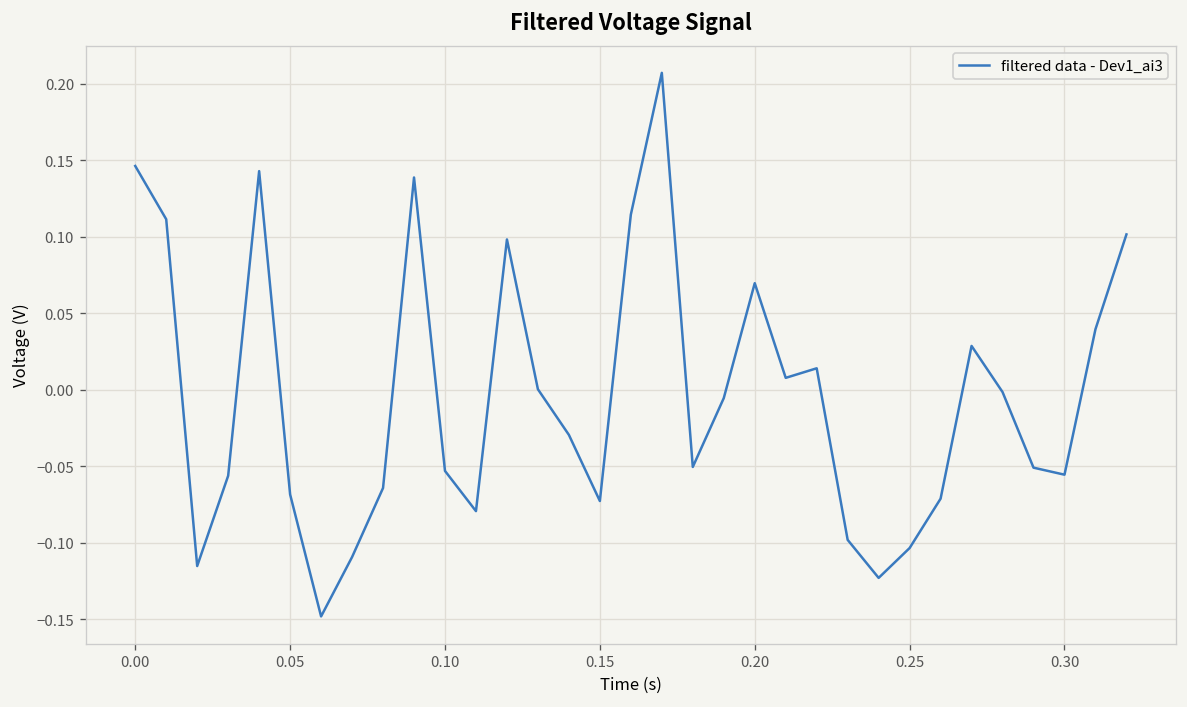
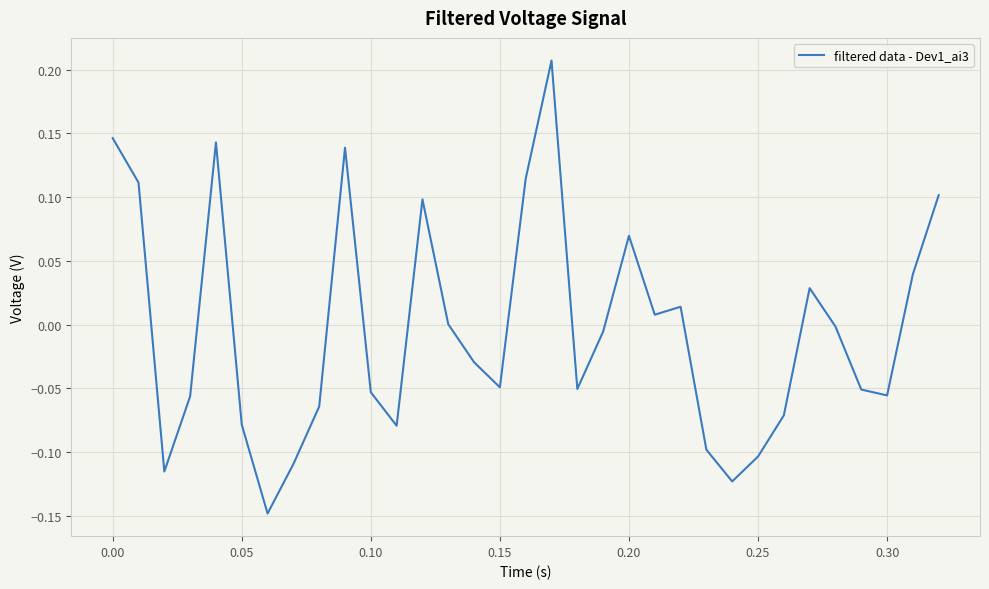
  {
    "0.00": 0.146,
-   "0.05": -0.068,
+   "0.05": -0.078,
    "0.10": -0.053,
-   "0.15": -0.073,
+   "0.15": -0.049,
    "0.20": 0.070,
    "0.25": -0.104,
    "0.30": -0.056
  }
